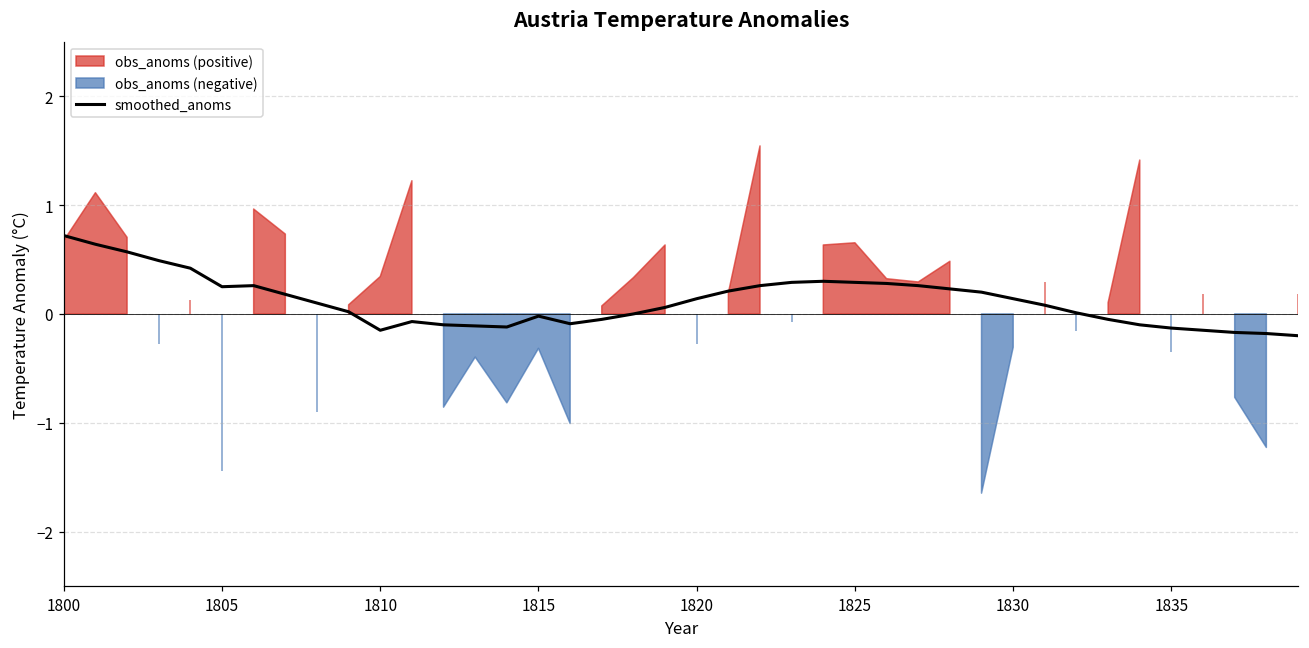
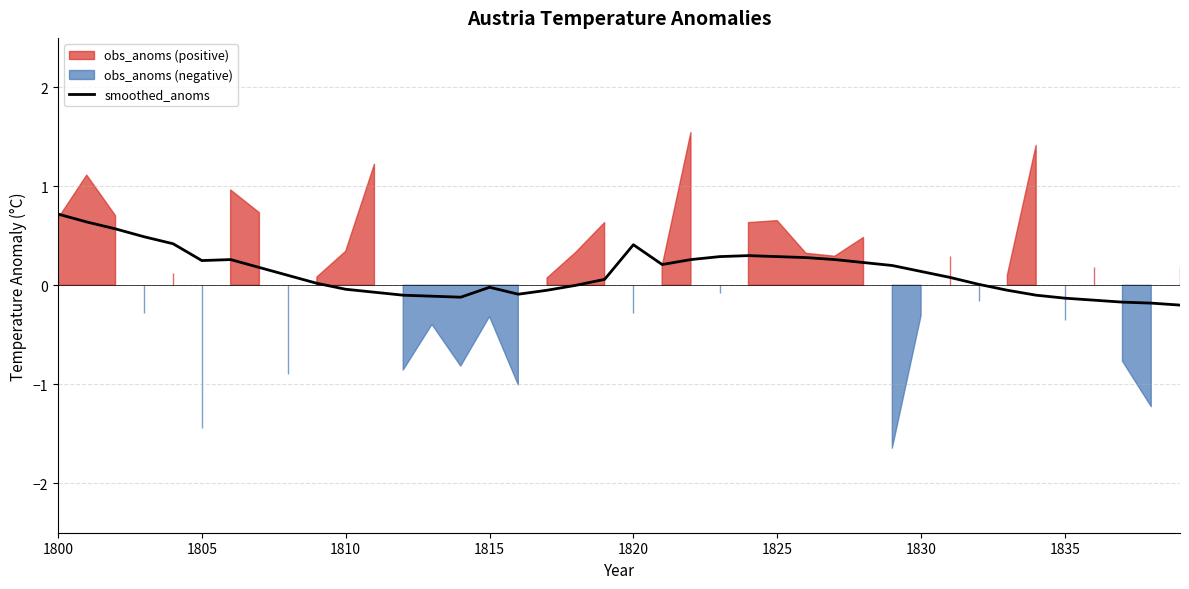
  {
    "1800": 0.7,
    "1805": 0.3,
-   "1810": -0.2,
+   "1810": 0.0,
    "1815": 0.0,
-   "1820": 0.1,
+   "1820": 0.4,
    "1825": 0.3,
    "1830": 0.1,
    "1835": -0.1
  }
